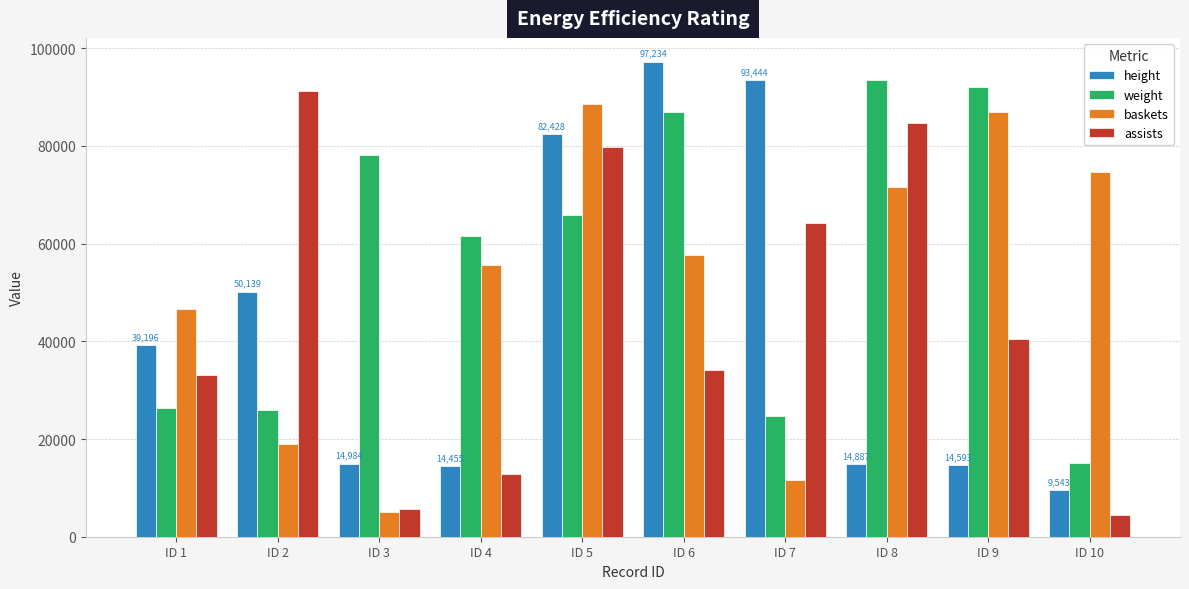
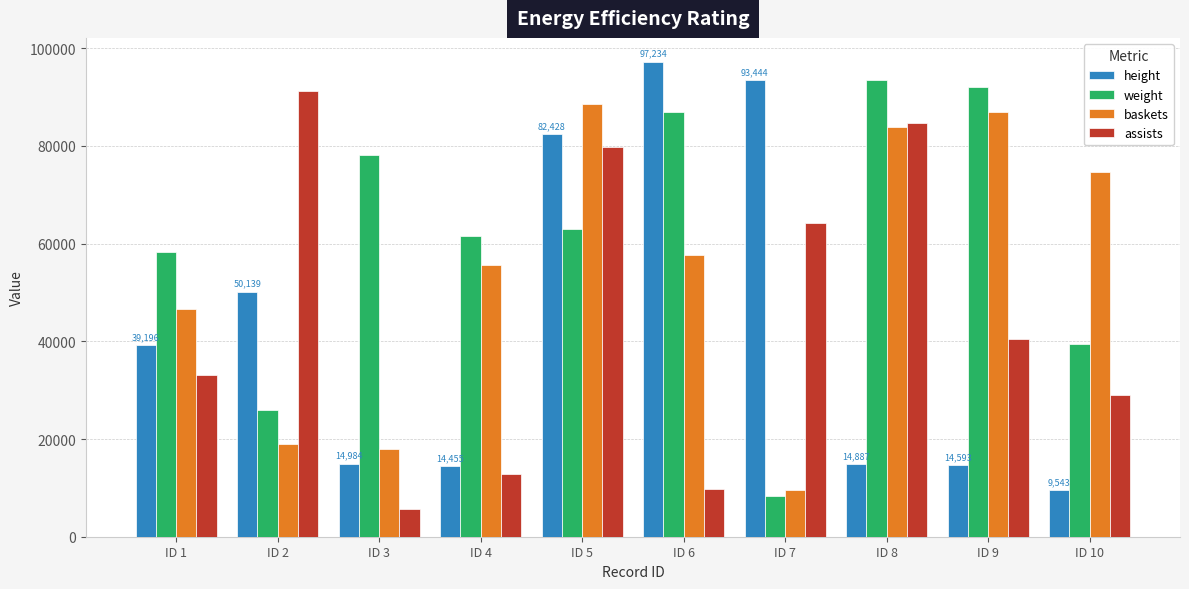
  {
    "height": {
      "ID 1": "39,196",
      "ID 2": "50,139",
      "ID 3": "14,984",
      "ID 4": "14,455",
      "ID 5": "82,428",
      "ID 6": "97,234",
      "ID 7": "93,444",
      "ID 8": "14,887",
      "ID 9": "14,593",
      "ID 10": "9,543"
    },
    "weight": {
-     "ID 1": "26000",
+     "ID 1": "58000",
      "ID 2": "26000",
      "ID 3": "78000",
      "ID 4": "62000",
-     "ID 5": "66000",
+     "ID 5": "63000",
      "ID 6": "87000",
-     "ID 7": "25000",
+     "ID 7": "8000",
      "ID 8": "93000",
      "ID 9": "92000",
-     "ID 10": "15000"
+     "ID 10": "39000"
    },
    "baskets": {
      "ID 1": "47000",
      "ID 2": "19000",
-     "ID 3": "5000",
+     "ID 3": "18000",
      "ID 4": "56000",
      "ID 5": "89000",
      "ID 6": "58000",
-     "ID 7": "12000",
-     "ID 8": "72000",
+     "ID 7": "10000",
+     "ID 8": "84000",
      "ID 9": "87000",
      "ID 10": "75000"
    },
    "assists": {
      "ID 1": "33000",
      "ID 2": "91000",
      "ID 3": "6000",
      "ID 4": "13000",
      "ID 5": "80000",
-     "ID 6": "34000",
+     "ID 6": "10000",
      "ID 7": "64000",
      "ID 8": "85000",
      "ID 9": "40000",
-     "ID 10": "5000"
+     "ID 10": "29000"
    }
  }
